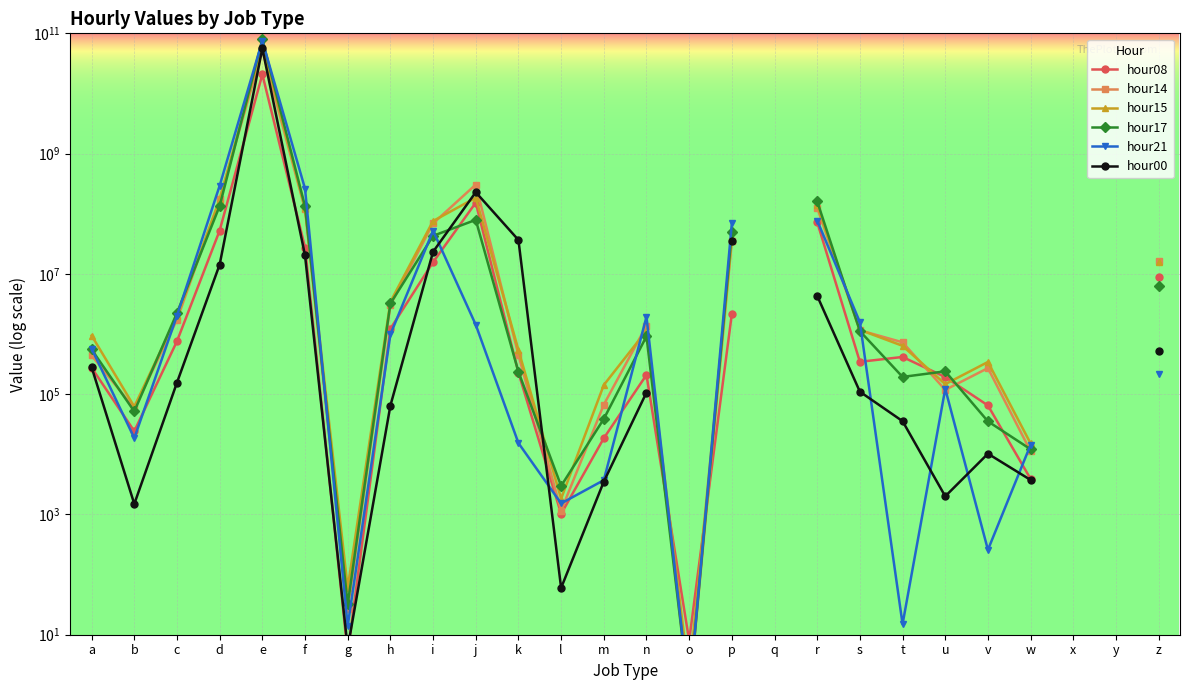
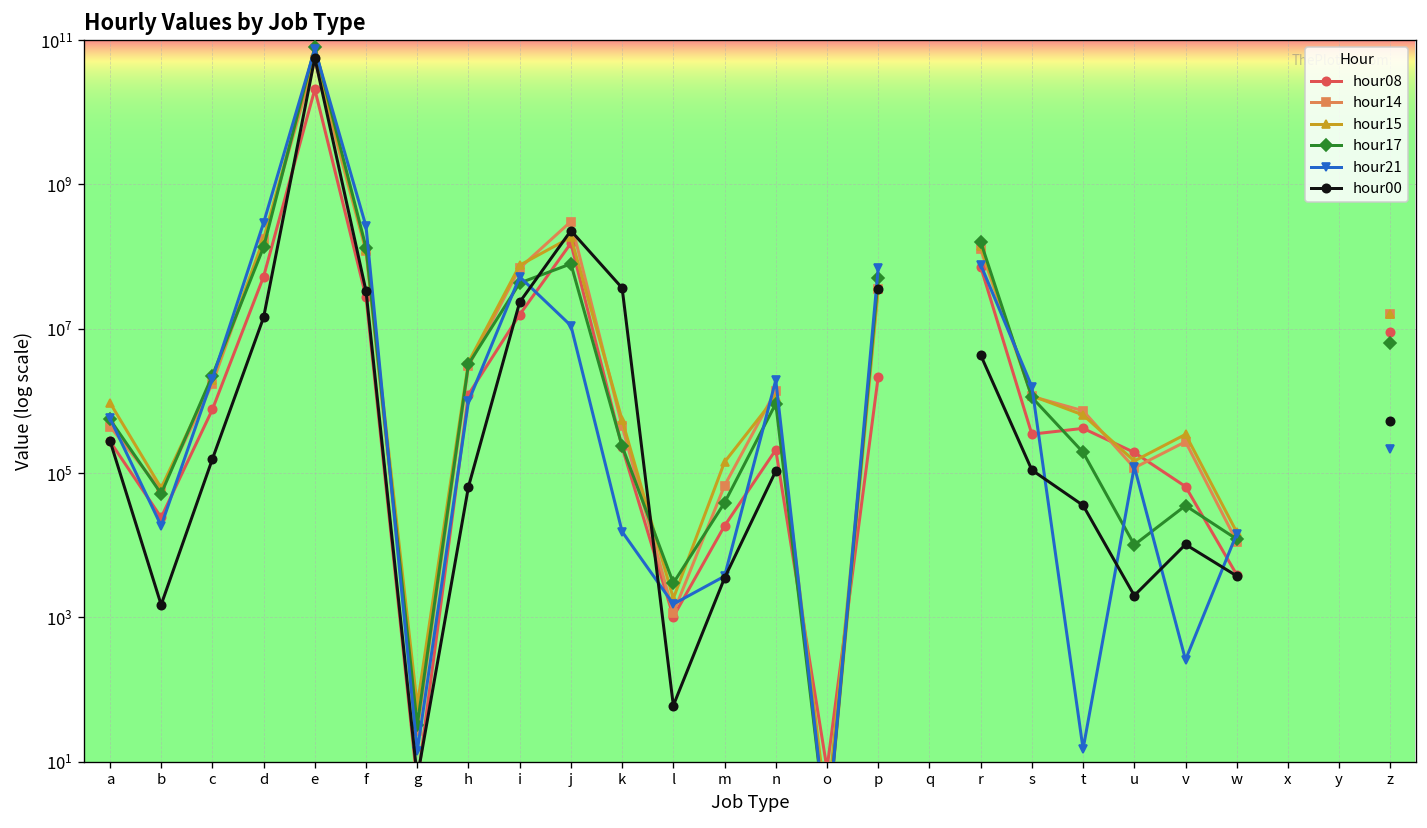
  {
    "hour15": {
      "a": 900000,
      "e": 70000000000,
      "g": 60,
      "j": 180000000,
      "k": 500000,
      "l": 1800,
      "m": 140000,
      "n": 1100000,
      "t": 600000,
      "u": 150000,
      "v": 300000
    },
    "hour17": {
      "b": 50000,
      "c": 2200000,
      "d": 130000000,
      "g": 30,
      "i": 40000000,
      "j": 80000000,
      "l": 3000,
      "m": 40000,
      "n": 900000,
      "p": 50000000,
      "r": 160000000,
      "t": 190000,
-     "u": 240000,
+     "u": 10000,
      "v": 40000,
      "z": 6000000
    },
    "hour21": {
      "b": 19000,
      "d": 300000000,
      "f": 260000000,
      "g": 14,
      "h": 1000000,
      "i": 50000000,
-     "j": 1400000,
+     "j": 11000000,
      "k": 15000,
      "l": 1500,
      "n": 1900000,
      "p": 70000000,
      "s": 1600000,
      "t": 15,
      "v": 260,
      "z": 220000
    },
    "hour00": {
      "b": 1500,
      "c": 160000,
      "d": 14000000,
-     "f": 20000000,
+     "f": 30000000,
      "h": 60000,
      "i": 23000000,
      "j": 230000000,
      "k": 40000000,
      "l": 60,
      "n": 110000,
      "r": 4000000,
      "s": 110000,
      "t": 40000,
      "u": 2000,
      "v": 10000,
      "z": 500000
    }
  }
